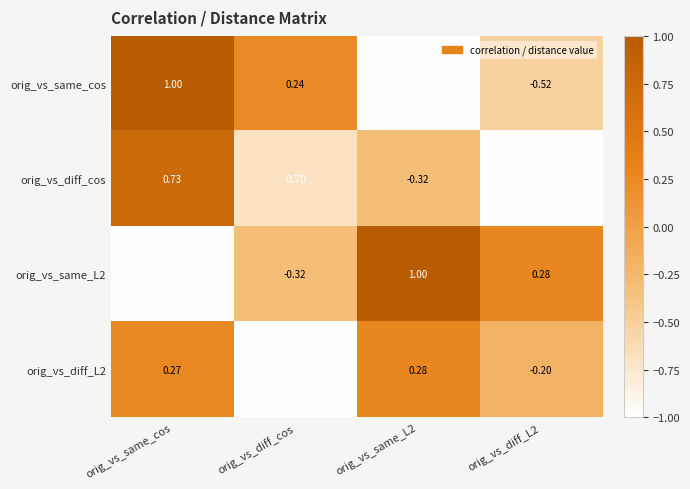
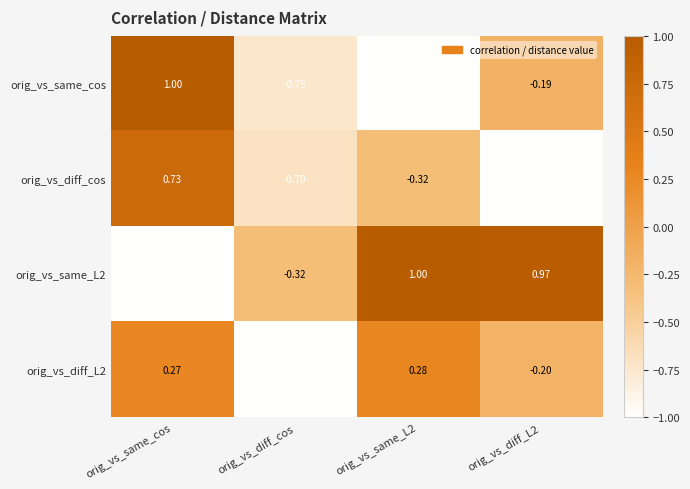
  {
    "orig_vs_same_cos": {
      "orig_vs_same_cos": 1.00,
-     "orig_vs_diff_cos": 0.24,
-     "orig_vs_diff_L2": -0.52
+     "orig_vs_diff_cos": -0.75,
+     "orig_vs_diff_L2": -0.19
    },
    "orig_vs_diff_cos": {
      "orig_vs_same_cos": 0.73,
      "orig_vs_diff_cos": -0.70,
      "orig_vs_same_L2": -0.32
    },
    "orig_vs_same_L2": {
      "orig_vs_diff_cos": -0.32,
      "orig_vs_same_L2": 1.00,
-     "orig_vs_diff_L2": 0.28
+     "orig_vs_diff_L2": 0.97
    },
    "orig_vs_diff_L2": {
      "orig_vs_same_cos": 0.27,
      "orig_vs_same_L2": 0.28,
      "orig_vs_diff_L2": -0.20
    }
  }
